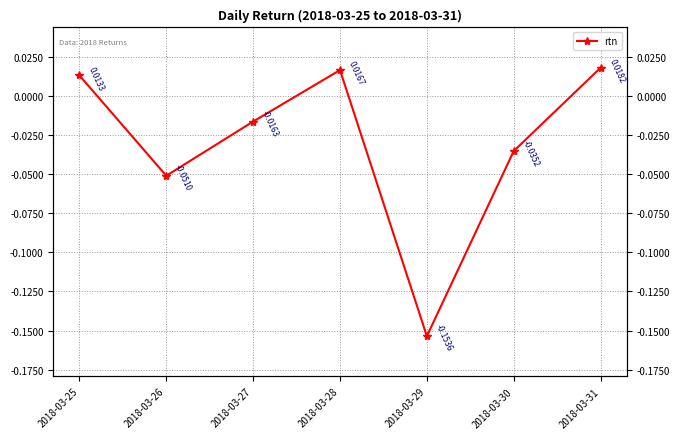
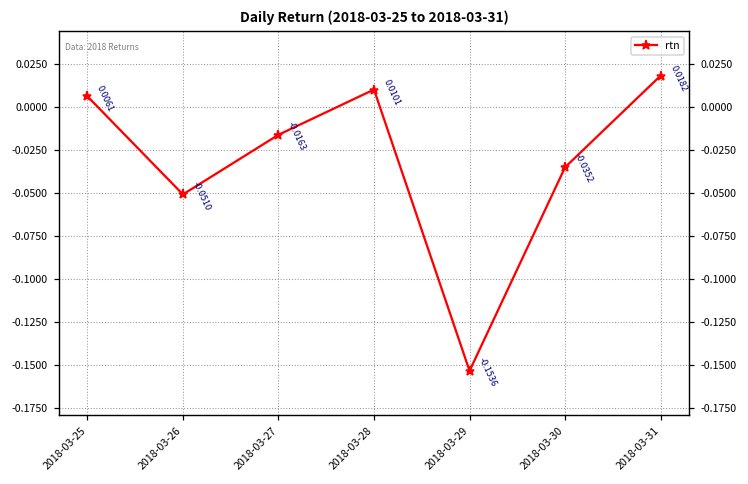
  {
-   "2018-03-25": 0.0133,
+   "2018-03-25": 0.0061,
    "2018-03-26": -0.0510,
    "2018-03-27": -0.0163,
-   "2018-03-28": 0.0167,
+   "2018-03-28": 0.0101,
    "2018-03-29": -0.1536,
    "2018-03-30": -0.0352,
    "2018-03-31": 0.0182
  }
